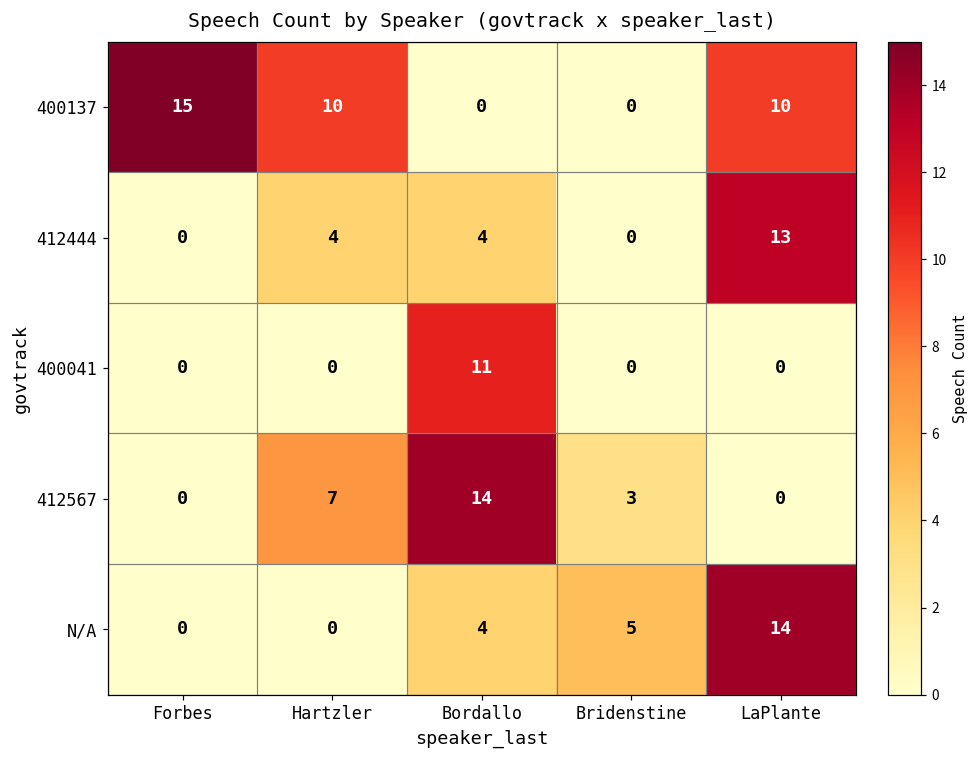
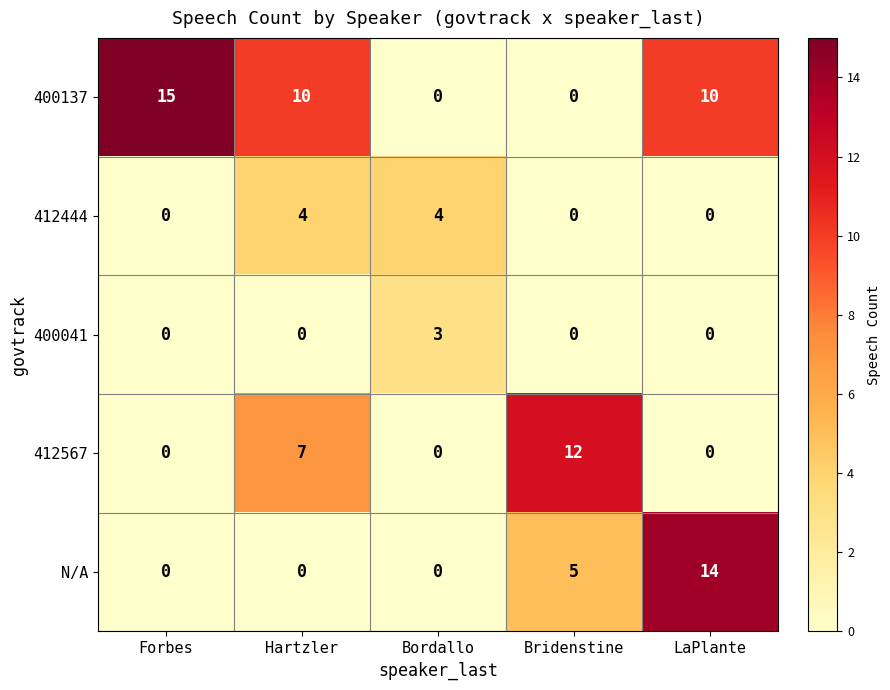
  {
    "400137": {
      "Forbes": 15,
      "Hartzler": 10,
      "Bordallo": 0,
      "Bridenstine": 0,
      "LaPlante": 10
    },
    "412444": {
      "Forbes": 0,
      "Hartzler": 4,
      "Bordallo": 4,
      "Bridenstine": 0,
-     "LaPlante": 13
+     "LaPlante": 0
    },
    "400041": {
      "Forbes": 0,
      "Hartzler": 0,
-     "Bordallo": 11,
+     "Bordallo": 3,
      "Bridenstine": 0,
      "LaPlante": 0
    },
    "412567": {
      "Forbes": 0,
      "Hartzler": 7,
-     "Bordallo": 14,
-     "Bridenstine": 3,
+     "Bordallo": 0,
+     "Bridenstine": 12,
      "LaPlante": 0
    },
    "N/A": {
      "Forbes": 0,
      "Hartzler": 0,
-     "Bordallo": 4,
+     "Bordallo": 0,
      "Bridenstine": 5,
      "LaPlante": 14
    }
  }
